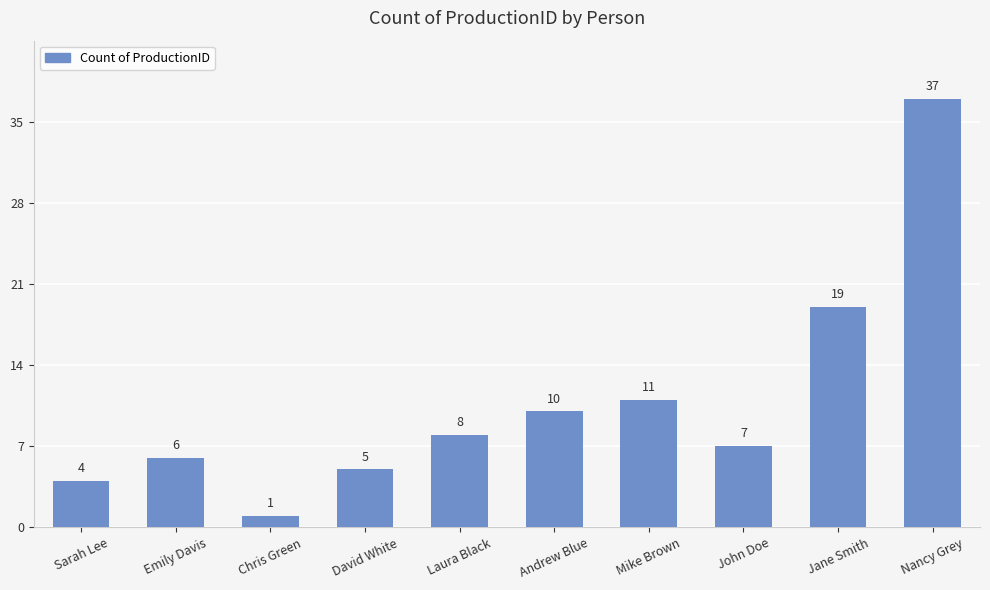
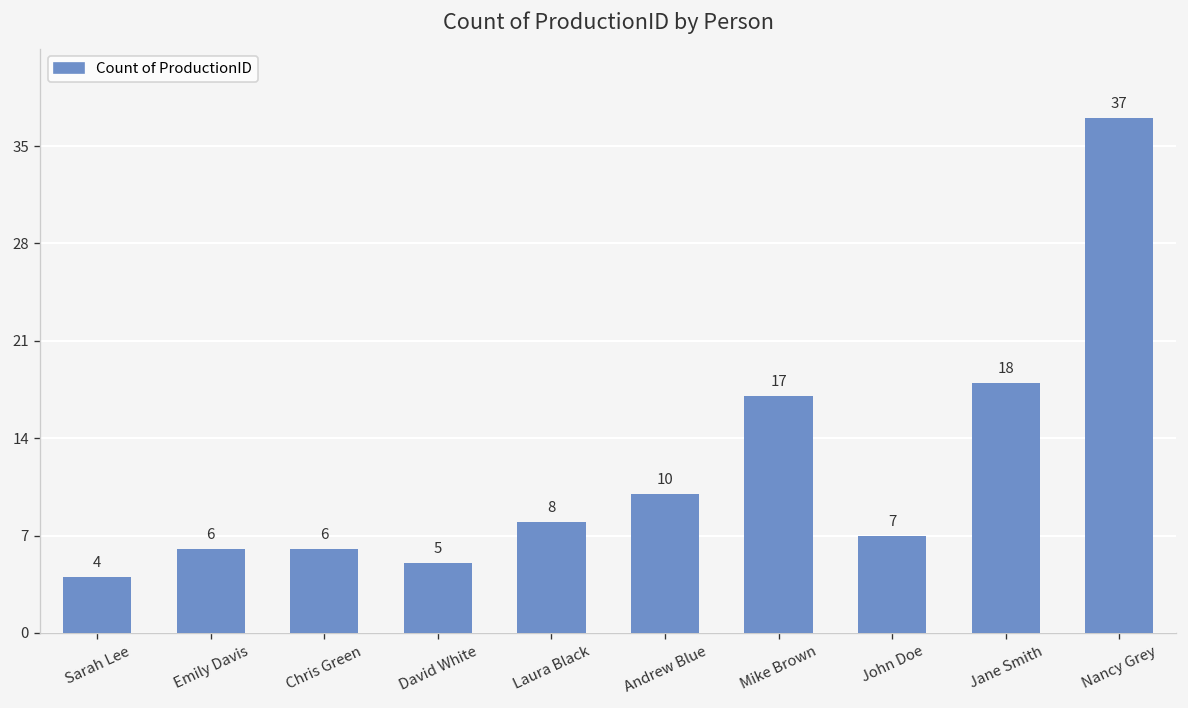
  {
    "Sarah Lee": 4,
    "Emily Davis": 6,
-   "Chris Green": 1,
+   "Chris Green": 6,
    "David White": 5,
    "Laura Black": 8,
    "Andrew Blue": 10,
-   "Mike Brown": 11,
+   "Mike Brown": 17,
    "John Doe": 7,
-   "Jane Smith": 19,
+   "Jane Smith": 18,
    "Nancy Grey": 37
  }
